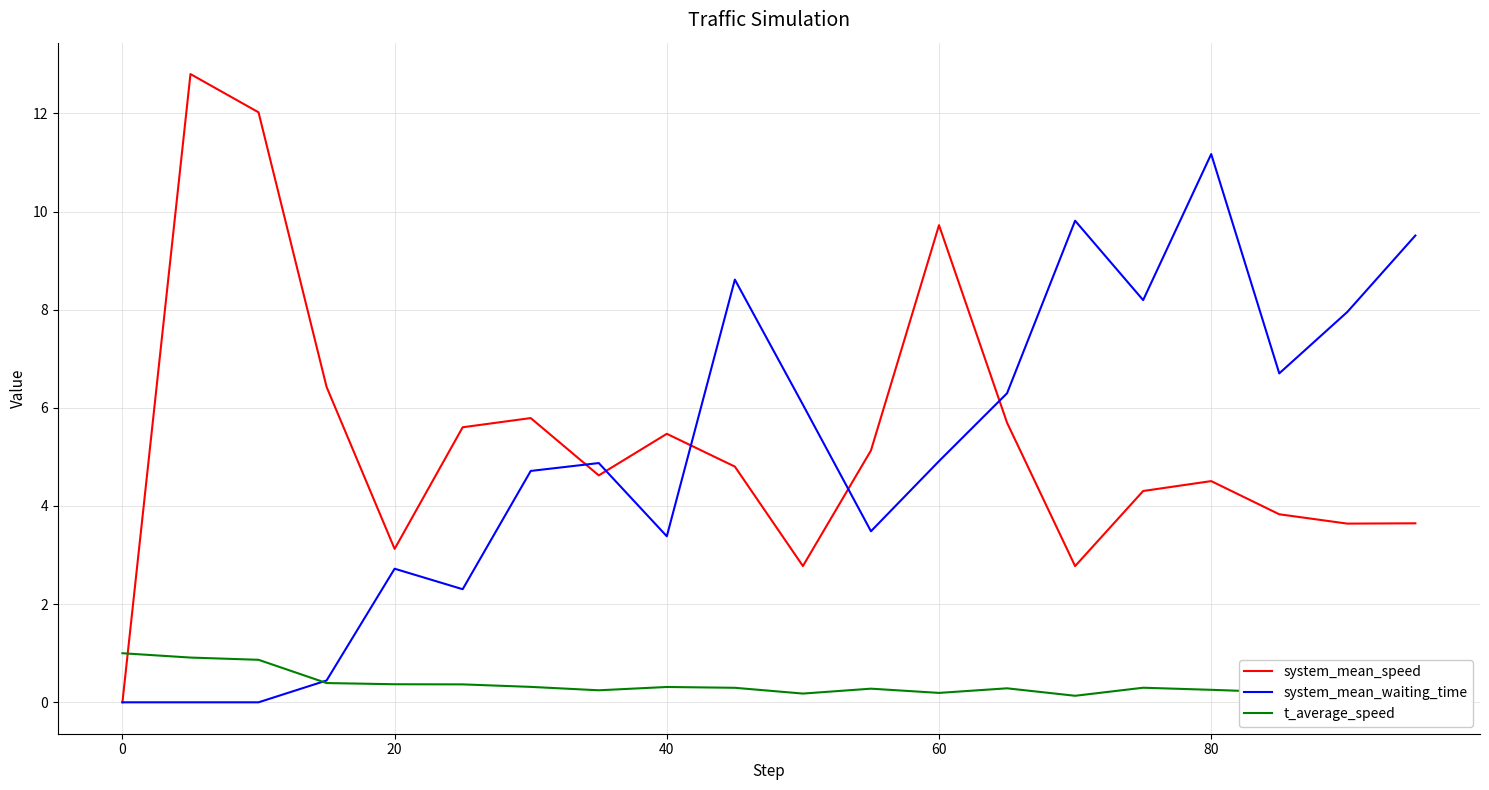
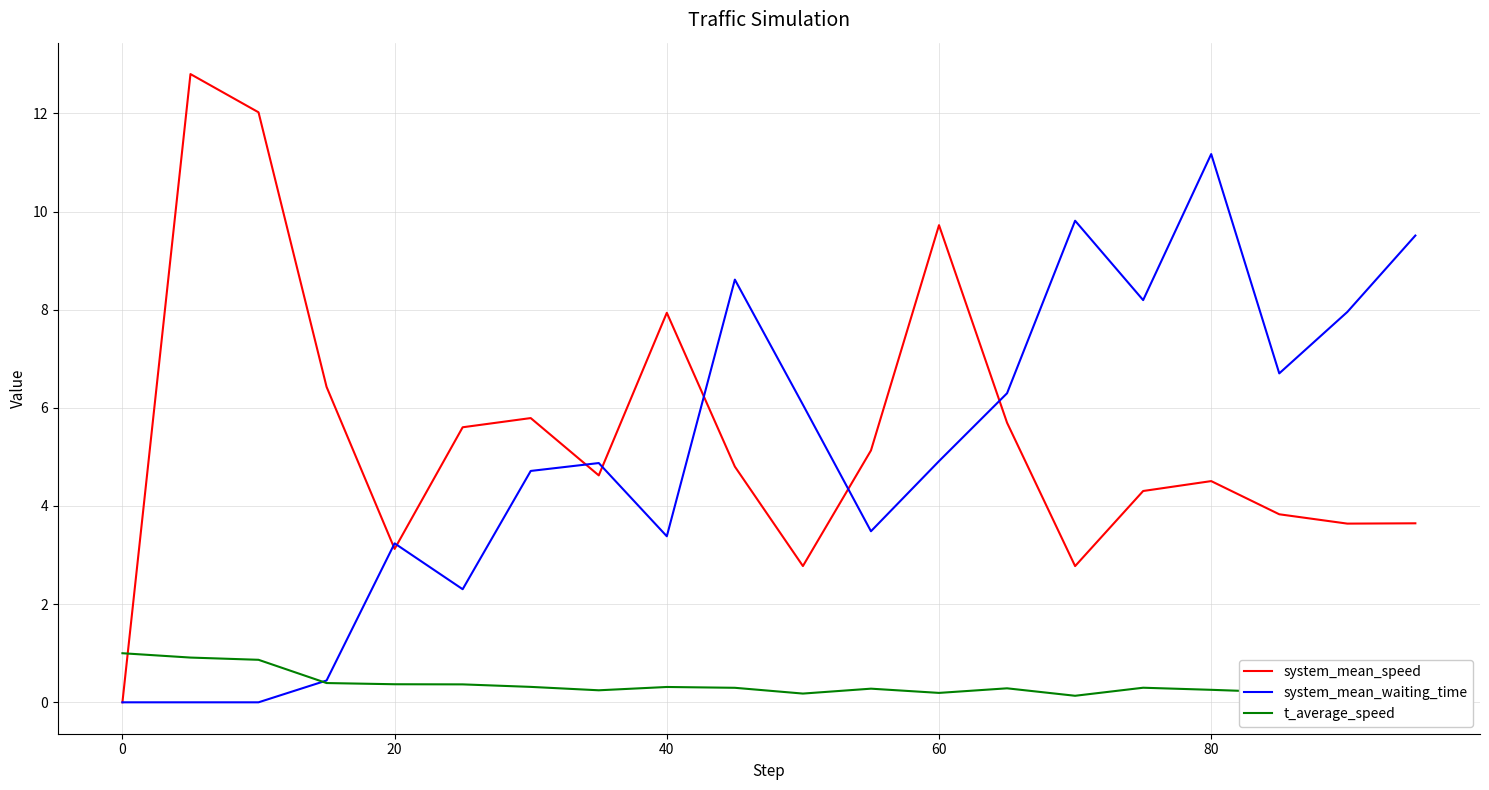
  {
    "system_mean_speed": {
      "20": 3.1,
-     "40": 5.5,
+     "40": 7.9,
      "60": 9.7,
      "80": 4.5
    },
    "system_mean_waiting_time": {
-     "20": 2.7,
+     "20": 3.2,
      "40": 3.4,
      "60": 4.9,
      "80": 11.2
    },
    "t_average_speed": {
      "0": 1.0,
      "20": 0.4,
      "40": 0.3,
      "60": 0.2,
      "80": 0.3
    }
  }
